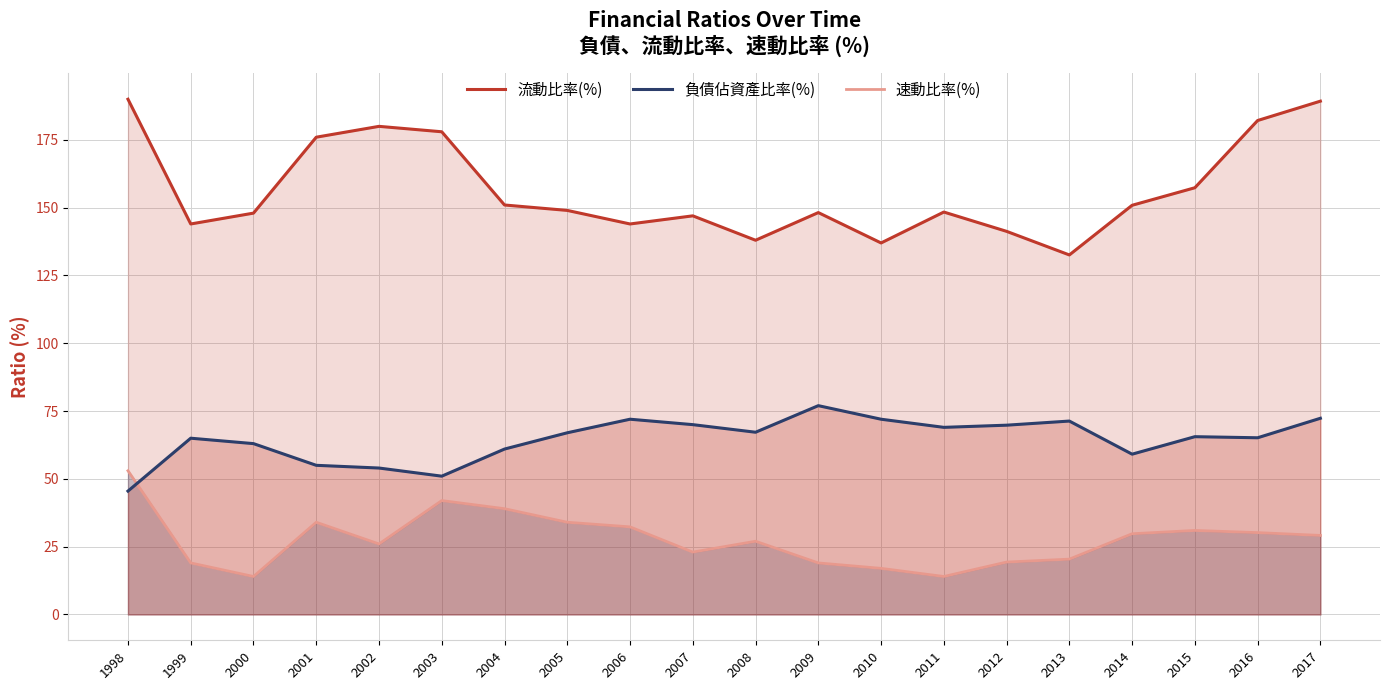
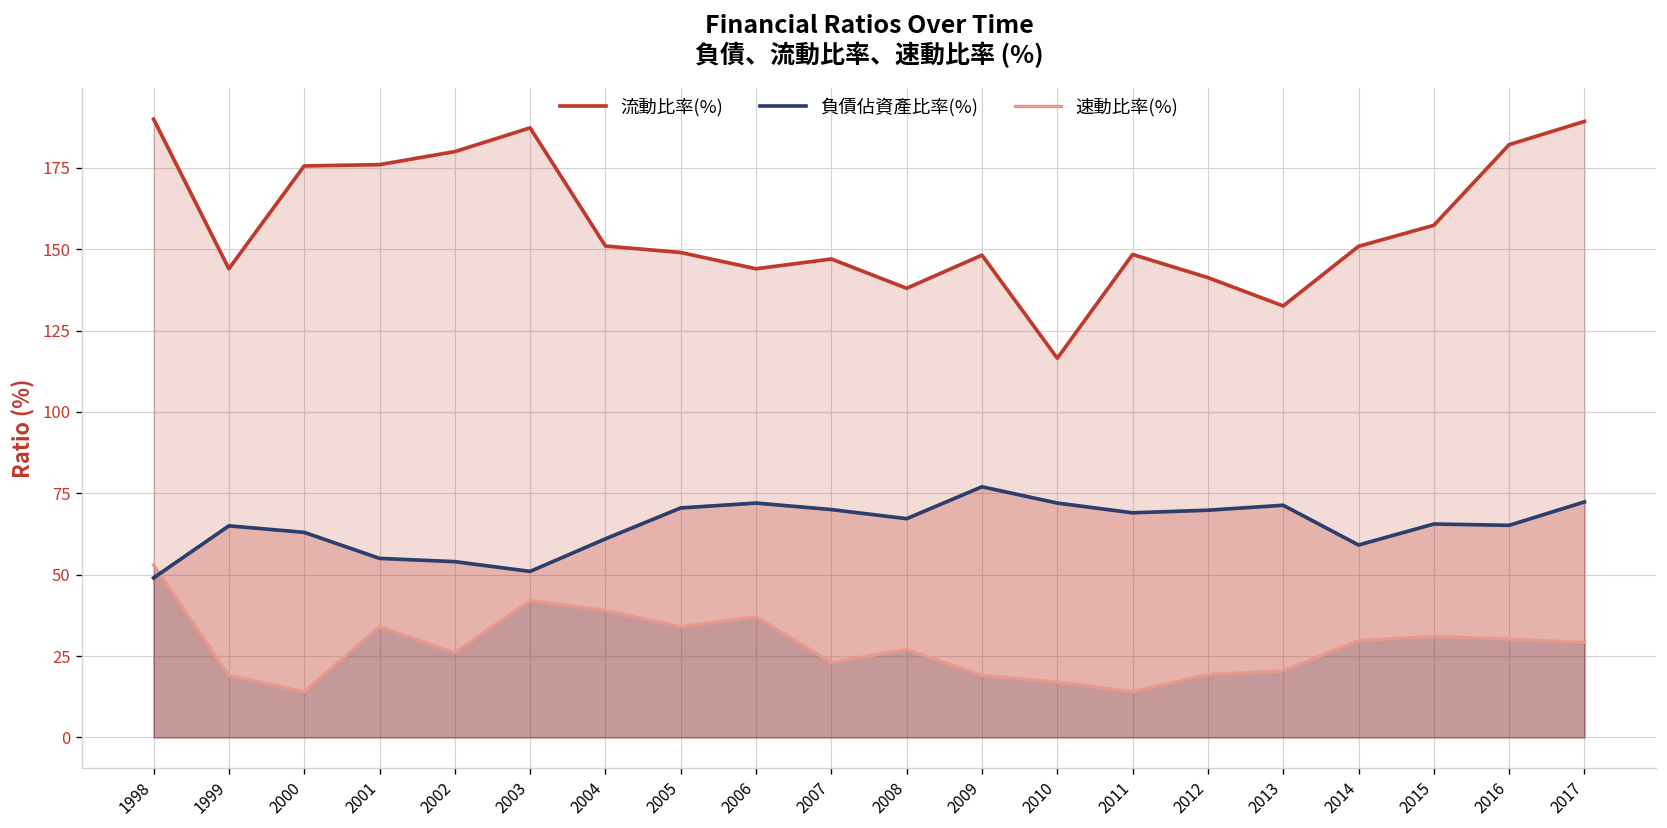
  {
    "流動比率(%)": {
      "1998": 190,
      "1999": 144,
-     "2000": 148,
+     "2000": 176,
      "2001": 176,
      "2002": 180,
-     "2003": 178,
+     "2003": 187,
      "2004": 151,
      "2005": 149,
      "2006": 144,
      "2007": 147,
      "2008": 138,
      "2009": 148,
-     "2010": 137,
+     "2010": 117,
      "2011": 148,
      "2012": 141,
      "2013": 133,
      "2014": 151,
      "2015": 157,
      "2016": 182,
      "2017": 189
    },
    "負債佔資產比率(%)": {
-     "1998": 46,
+     "1998": 49,
      "1999": 65,
      "2000": 63,
      "2001": 55,
      "2002": 54,
      "2003": 51,
      "2004": 61,
-     "2005": 67,
+     "2005": 71,
      "2006": 72,
      "2007": 70,
      "2008": 67,
      "2009": 77,
      "2010": 72,
      "2011": 69,
      "2012": 70,
      "2013": 71,
      "2014": 59,
      "2015": 66,
      "2016": 65,
      "2017": 72
    },
    "速動比率(%)": {
      "1998": 53,
      "1999": 19,
      "2000": 14,
      "2001": 34,
      "2002": 26,
      "2003": 42,
      "2004": 39,
      "2005": 34,
-     "2006": 32,
+     "2006": 37,
      "2007": 23,
      "2008": 27,
      "2009": 19,
      "2010": 17,
      "2011": 14,
      "2012": 19,
      "2013": 20,
      "2014": 30,
      "2015": 31,
      "2016": 30,
      "2017": 29
    }
  }
